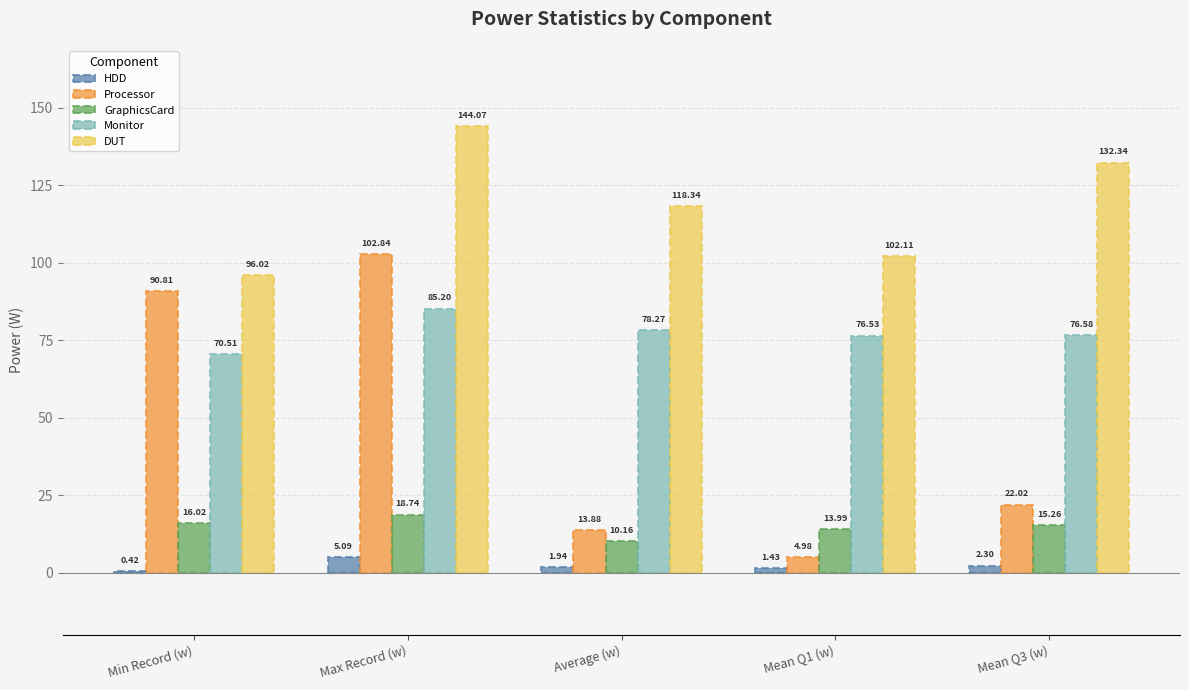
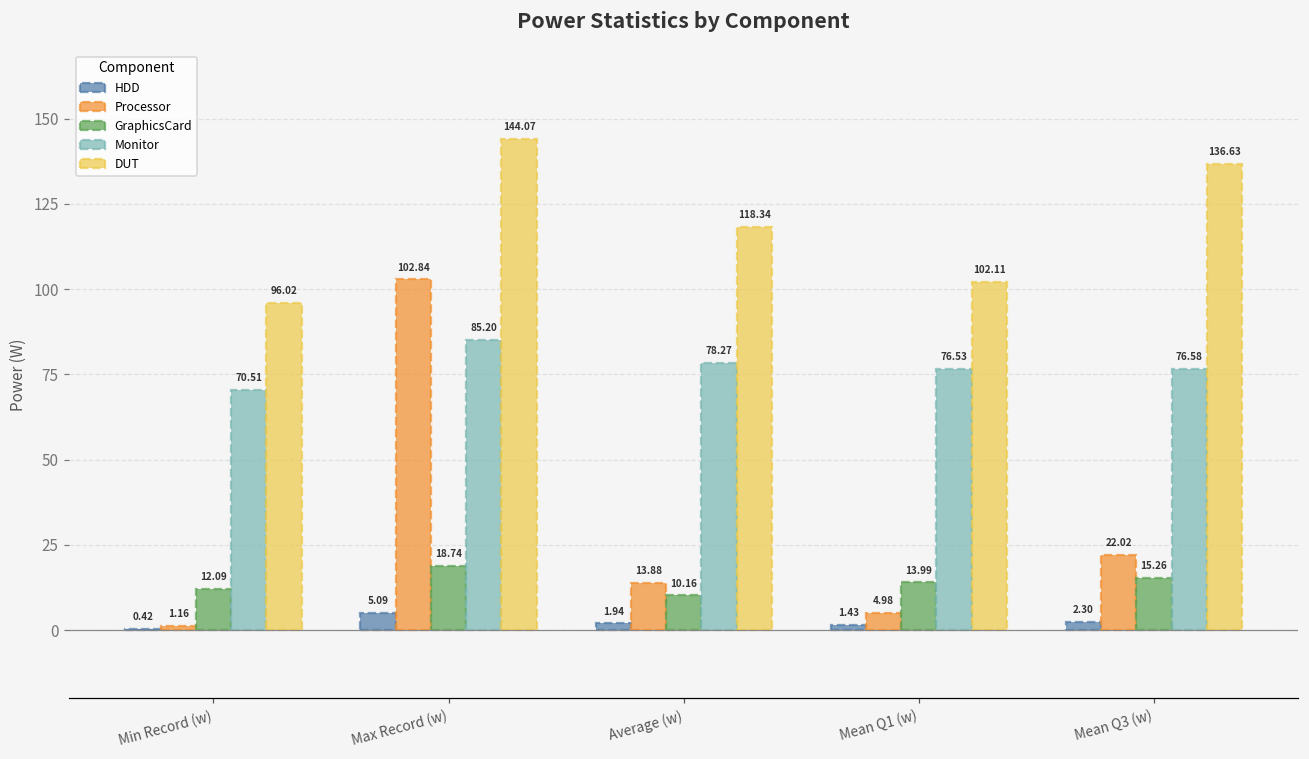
  {
    "HDD": {
      "Min Record (w)": 0.42,
      "Max Record (w)": 5.09,
      "Average (w)": 1.94,
      "Mean Q1 (w)": 1.43,
      "Mean Q3 (w)": 2.30
    },
    "Processor": {
-     "Min Record (w)": 90.81,
+     "Min Record (w)": 1.16,
      "Max Record (w)": 102.84,
      "Average (w)": 13.88,
      "Mean Q1 (w)": 4.98,
      "Mean Q3 (w)": 22.02
    },
    "GraphicsCard": {
-     "Min Record (w)": 16.02,
+     "Min Record (w)": 12.09,
      "Max Record (w)": 18.74,
      "Average (w)": 10.16,
      "Mean Q1 (w)": 13.99,
      "Mean Q3 (w)": 15.26
    },
    "Monitor": {
      "Min Record (w)": 70.51,
      "Max Record (w)": 85.20,
      "Average (w)": 78.27,
      "Mean Q1 (w)": 76.53,
      "Mean Q3 (w)": 76.58
    },
    "DUT": {
      "Min Record (w)": 96.02,
      "Max Record (w)": 144.07,
      "Average (w)": 118.34,
      "Mean Q1 (w)": 102.11,
-     "Mean Q3 (w)": 132.34
+     "Mean Q3 (w)": 136.63
    }
  }
